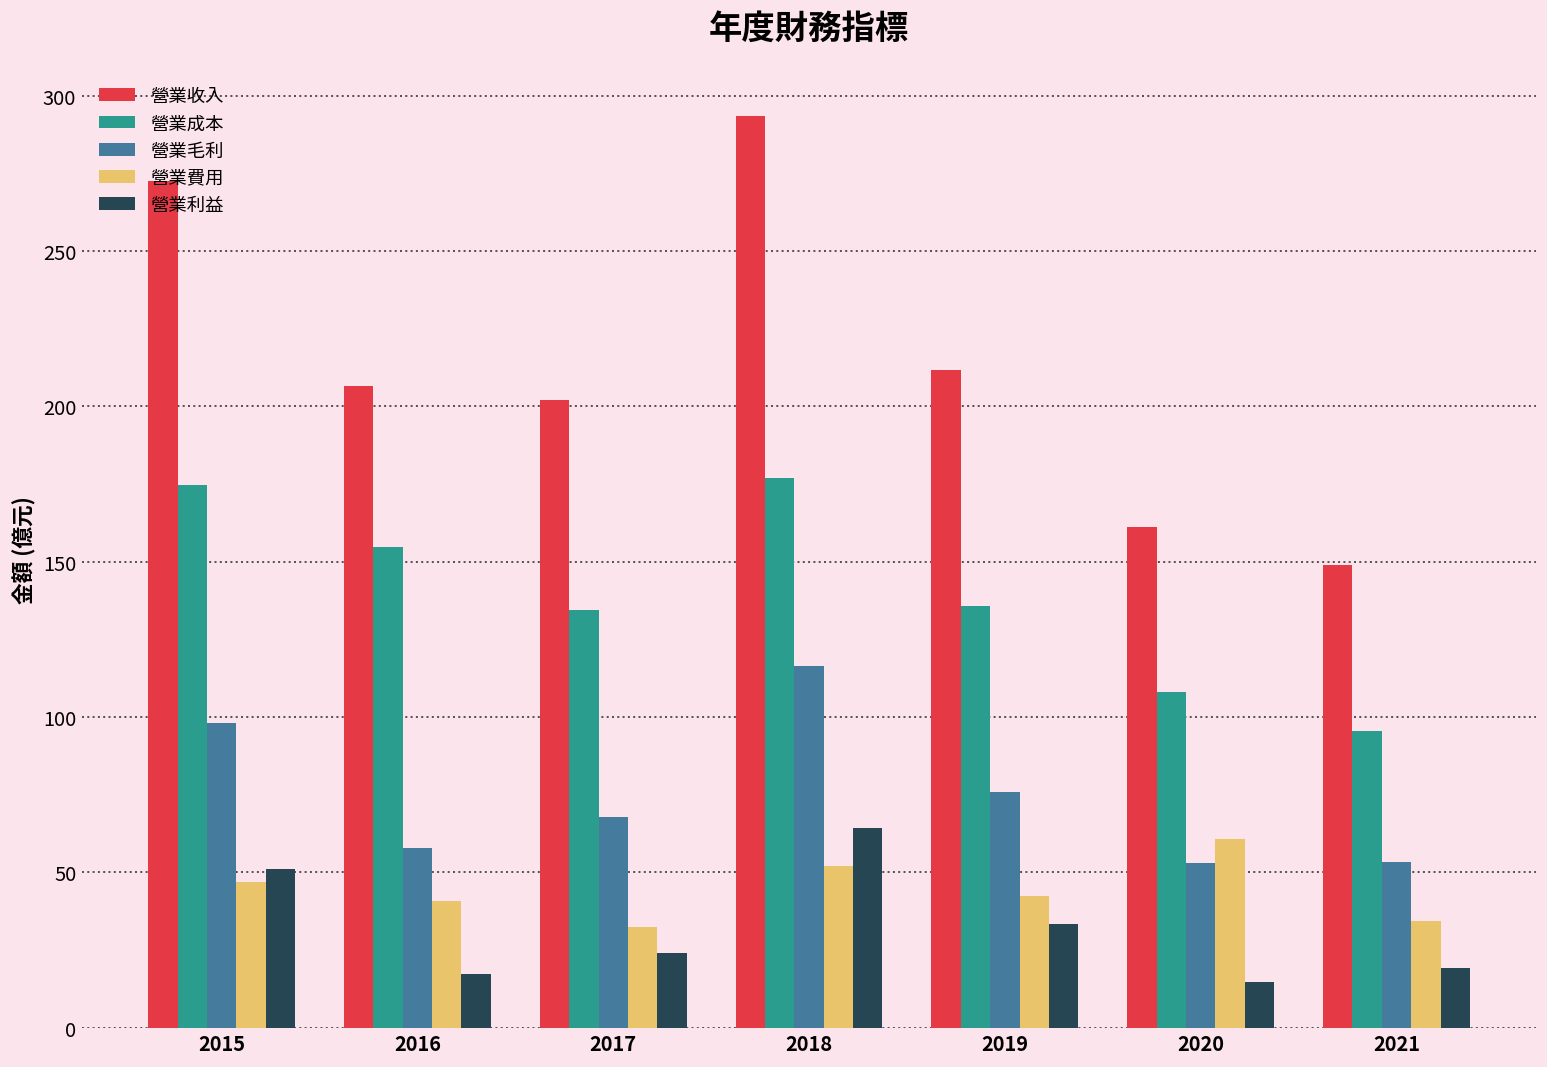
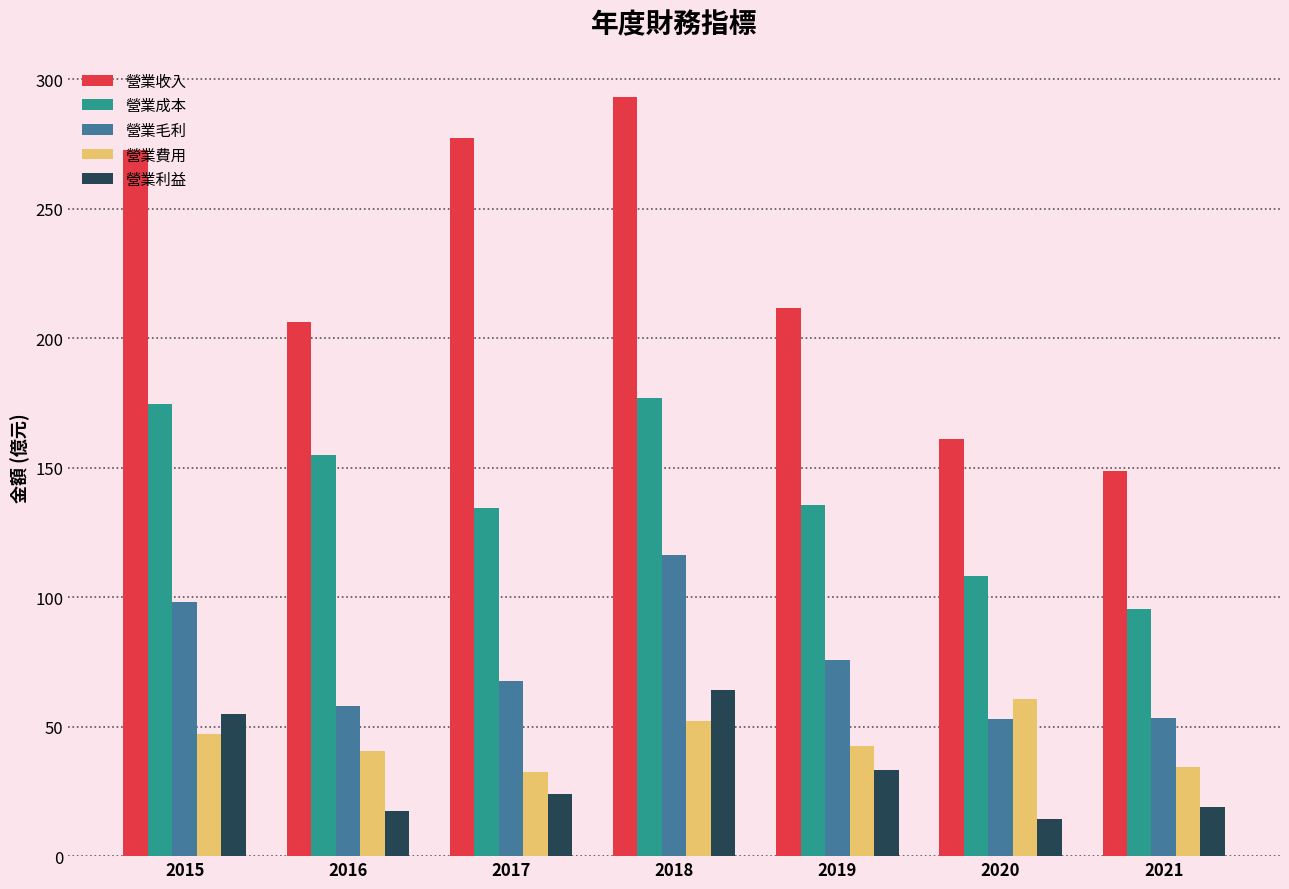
  {
    "營業收入": {
      "2015": 273,
      "2016": 206,
-     "2017": 202,
+     "2017": 277,
      "2018": 293,
      "2019": 212,
      "2020": 161,
      "2021": 149
    },
    "營業費用": {
      "2015": 47,
      "2016": 41,
      "2017": 33,
      "2018": 52,
      "2019": 42,
      "2020": 61,
      "2021": 34
    },
    "營業利益": {
-     "2015": 51,
+     "2015": 55,
      "2016": 17,
      "2017": 24,
      "2018": 64,
      "2019": 33,
      "2020": 15,
      "2021": 19
    }
  }
